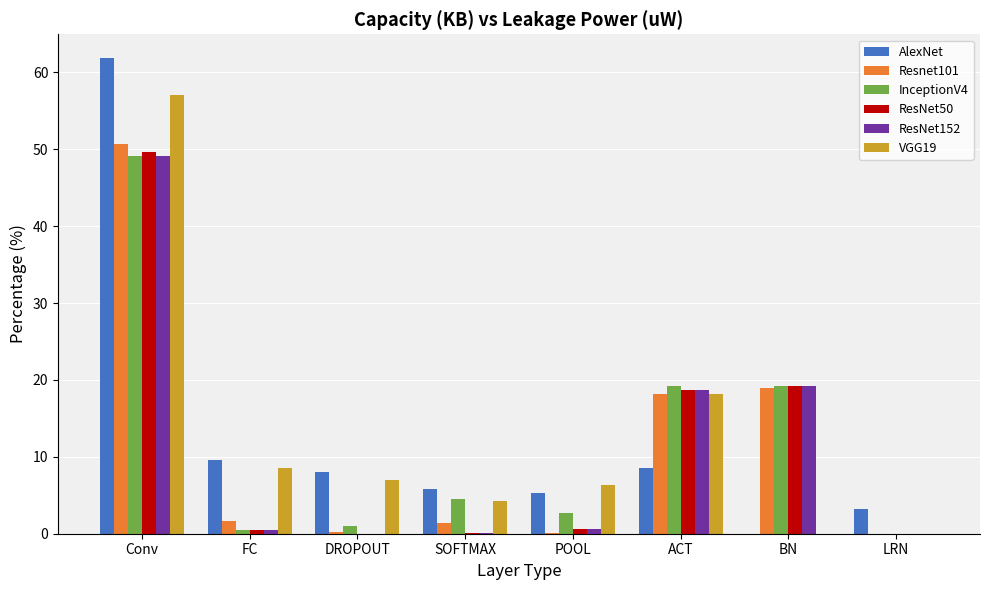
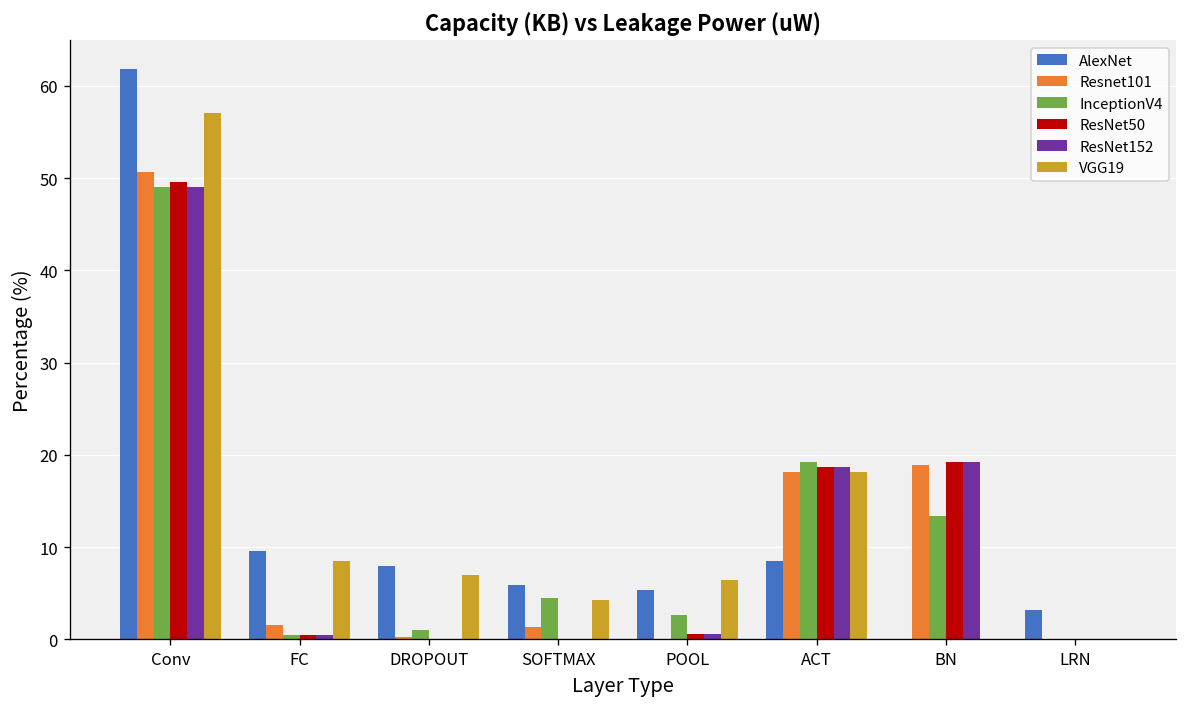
  {
    "AlexNet": {
      "Conv": 62,
      "FC": 10,
      "DROPOUT": 8,
      "SOFTMAX": 6,
      "POOL": 5,
      "ACT": 9,
      "BN": 0,
      "LRN": 3
    },
    "InceptionV4": {
      "Conv": 49,
      "FC": 1,
      "DROPOUT": 1,
      "SOFTMAX": 4,
      "POOL": 3,
      "ACT": 19,
-     "BN": 19,
+     "BN": 13,
      "LRN": 0
    },
    "ResNet50": {
      "Conv": 50,
      "FC": 1,
      "DROPOUT": 0,
      "POOL": 1,
      "ACT": 19,
      "BN": 19,
      "LRN": 0
    },
    "ResNet152": {
      "Conv": 49,
      "FC": 1,
      "DROPOUT": 0,
      "POOL": 1,
      "ACT": 19,
      "BN": 19,
      "LRN": 0
    }
  }
